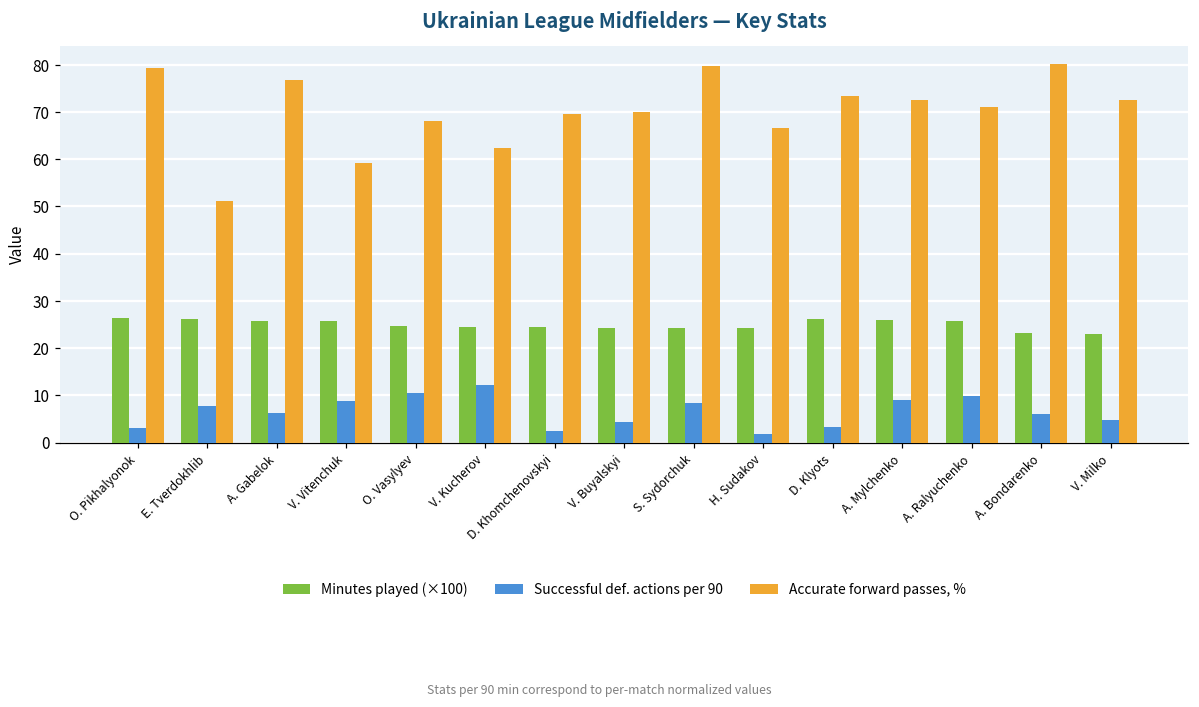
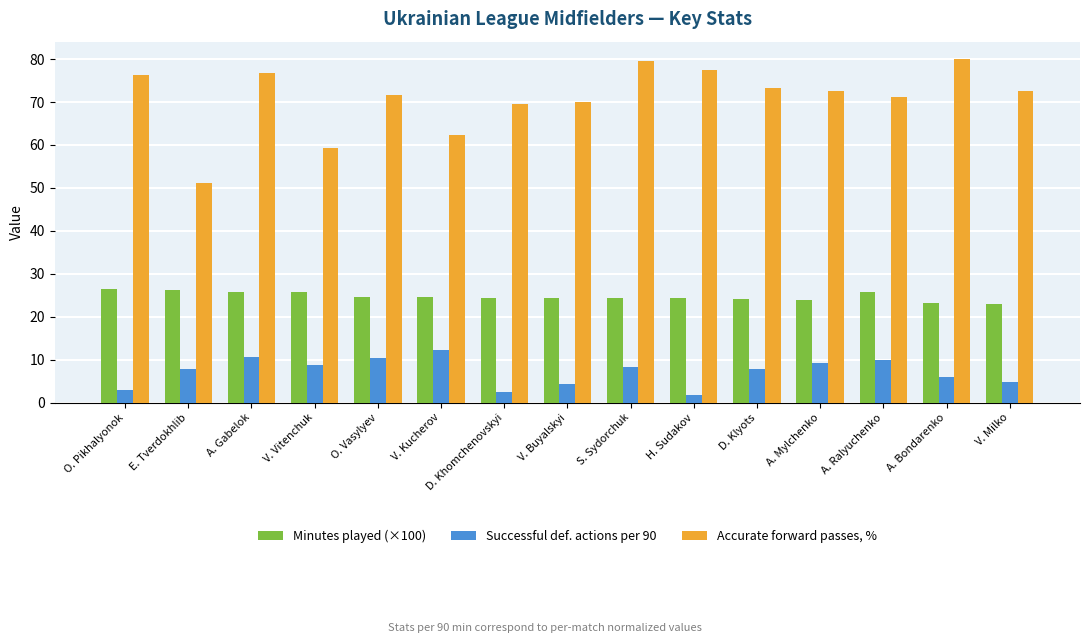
  {
    "Minutes played (×100)": {
      "O. Pikhalyonok": 26,
      "E. Tverdokhlib": 26,
      "A. Gabelok": 26,
      "V. Vitenchuk": 26,
      "O. Vasylyev": 25,
      "V. Kucherov": 25,
      "D. Khomchenovskyi": 24,
      "V. Buyalskyi": 24,
      "S. Sydorchuk": 24,
      "H. Sudakov": 24,
-     "D. Klyots": 26,
-     "A. Mylchenko": 26,
+     "D. Klyots": 24,
+     "A. Mylchenko": 24,
      "A. Ralyuchenko": 26,
      "A. Bondarenko": 23,
      "V. Milko": 23
    },
    "Successful def. actions per 90": {
      "O. Pikhalyonok": 3,
      "E. Tverdokhlib": 8,
-     "A. Gabelok": 6,
+     "A. Gabelok": 11,
      "V. Vitenchuk": 9,
      "O. Vasylyev": 10,
      "V. Kucherov": 12,
      "D. Khomchenovskyi": 2,
      "V. Buyalskyi": 4,
      "S. Sydorchuk": 8,
      "H. Sudakov": 2,
-     "D. Klyots": 3,
+     "D. Klyots": 8,
      "A. Mylchenko": 9,
      "A. Ralyuchenko": 10,
      "A. Bondarenko": 6,
      "V. Milko": 5
    },
    "Accurate forward passes, %": {
-     "O. Pikhalyonok": 79,
+     "O. Pikhalyonok": 76,
      "E. Tverdokhlib": 51,
      "A. Gabelok": 77,
      "V. Vitenchuk": 59,
-     "O. Vasylyev": 68,
+     "O. Vasylyev": 72,
      "V. Kucherov": 62,
      "D. Khomchenovskyi": 70,
      "V. Buyalskyi": 70,
      "S. Sydorchuk": 80,
-     "H. Sudakov": 67,
+     "H. Sudakov": 77,
      "D. Klyots": 73,
      "A. Mylchenko": 72,
      "A. Ralyuchenko": 71,
      "A. Bondarenko": 80,
      "V. Milko": 73
    }
  }
